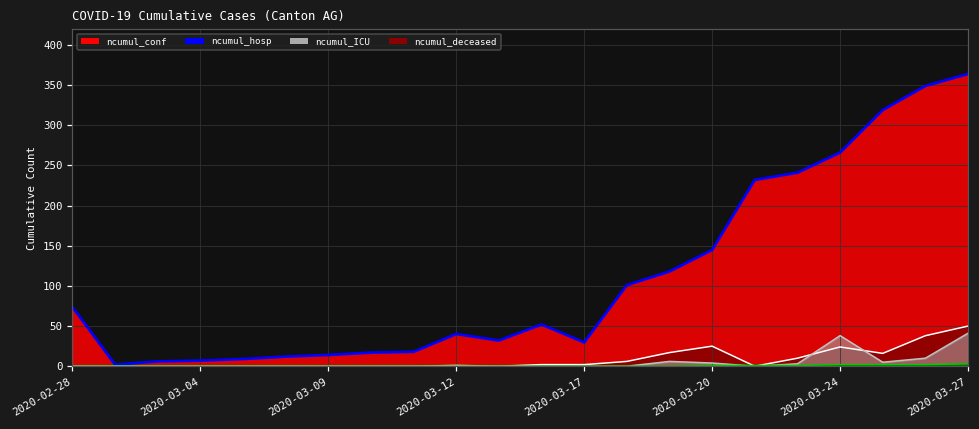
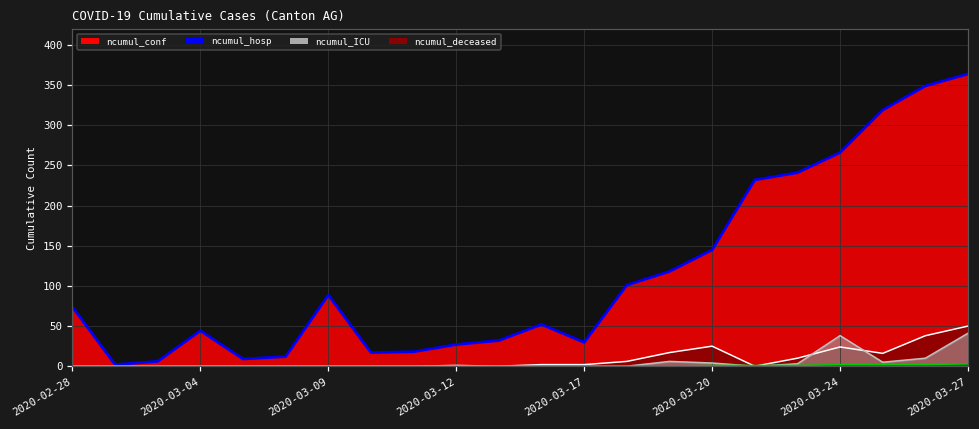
  {
    "ncumul_conf": {
      "2020-02-28": 70,
-     "2020-03-04": 10,
-     "2020-03-09": 10,
-     "2020-03-12": 40,
+     "2020-03-04": 40,
+     "2020-03-09": 90,
+     "2020-03-12": 30,
      "2020-03-17": 30,
      "2020-03-20": 140,
      "2020-03-24": 270,
      "2020-03-27": 360
    },
    "ncumul_ICU": {
      "2020-03-24": 40,
      "2020-03-27": 40
    }
  }
